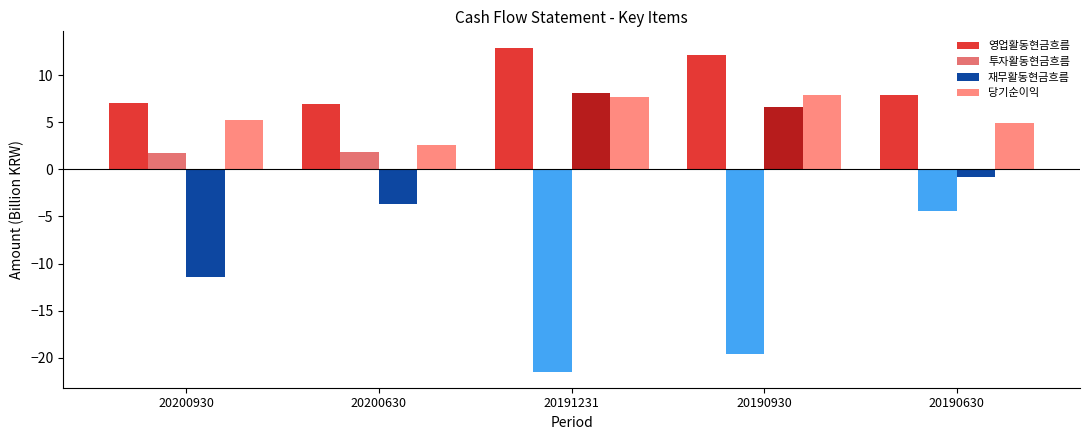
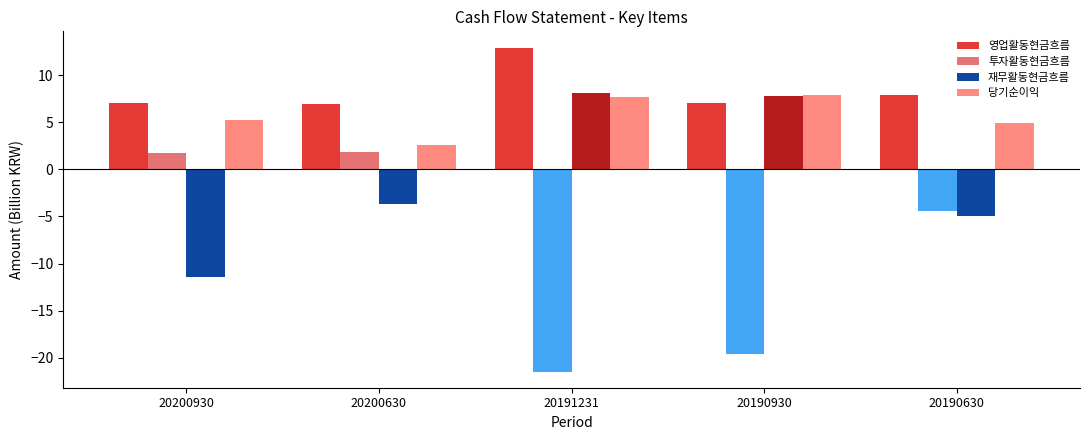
  {
    "영업활동현금흐름": {
      "20200930": 7,
      "20200630": 7,
      "20191231": 13,
-     "20190930": 12,
+     "20190930": 7,
      "20190630": 8
    },
    "재무활동현금흐름": {
      "20200930": -11,
      "20200630": -4,
      "20191231": 8,
-     "20190930": 7,
-     "20190630": -1
+     "20190930": 8,
+     "20190630": -5
    }
  }
